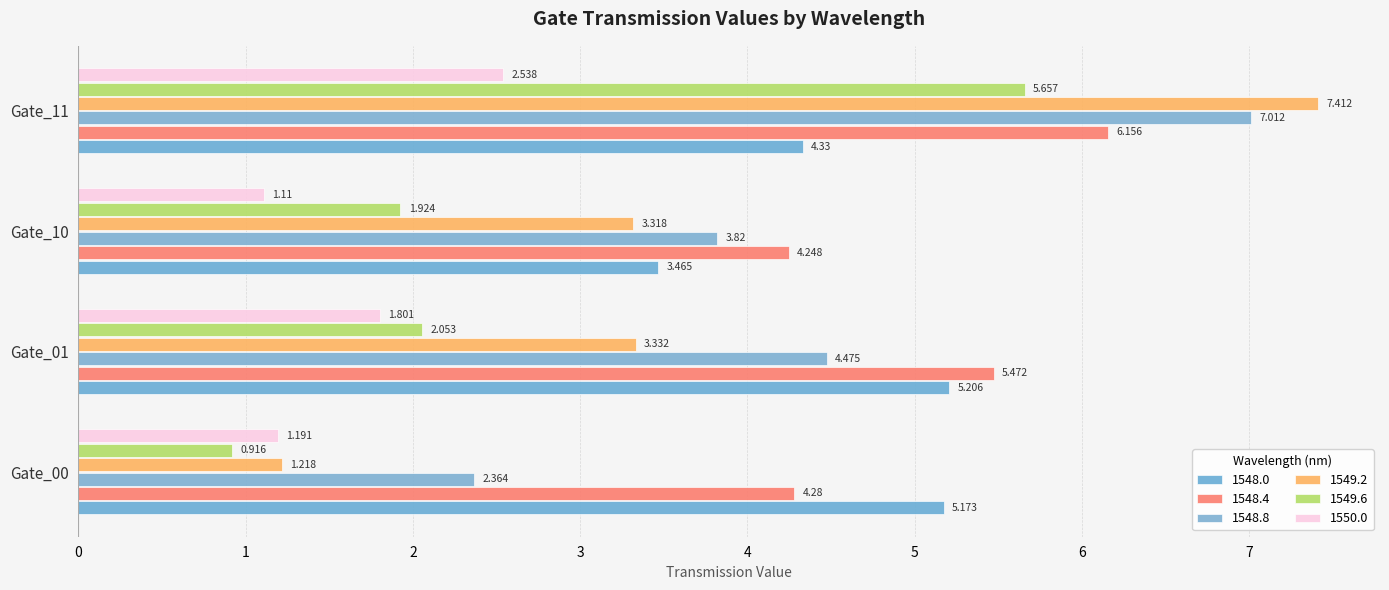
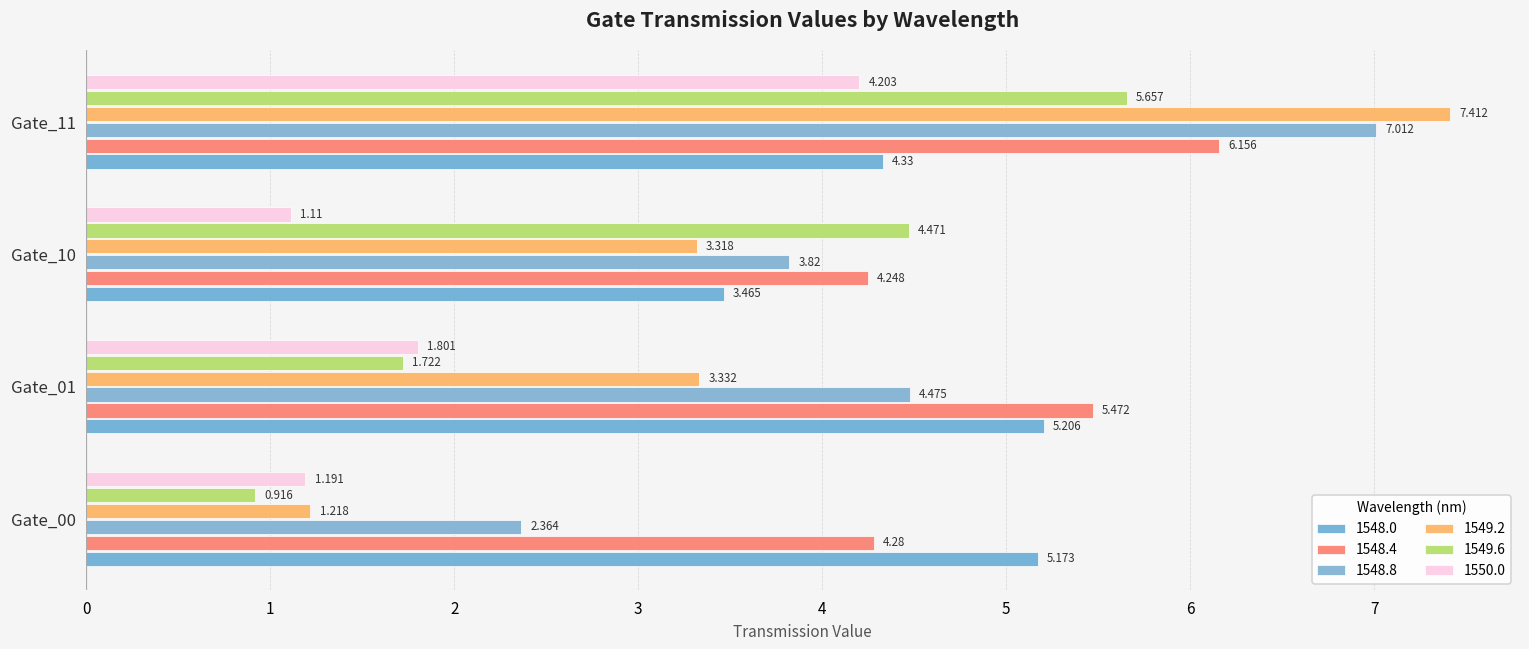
  {
    "1549.6": {
      "Gate_11": 5.657,
-     "Gate_10": 1.924,
-     "Gate_01": 2.053,
+     "Gate_10": 4.471,
+     "Gate_01": 1.722,
      "Gate_00": 0.916
    },
    "1550.0": {
-     "Gate_11": 2.538,
+     "Gate_11": 4.203,
      "Gate_10": 1.11,
      "Gate_01": 1.801,
      "Gate_00": 1.191
    }
  }
